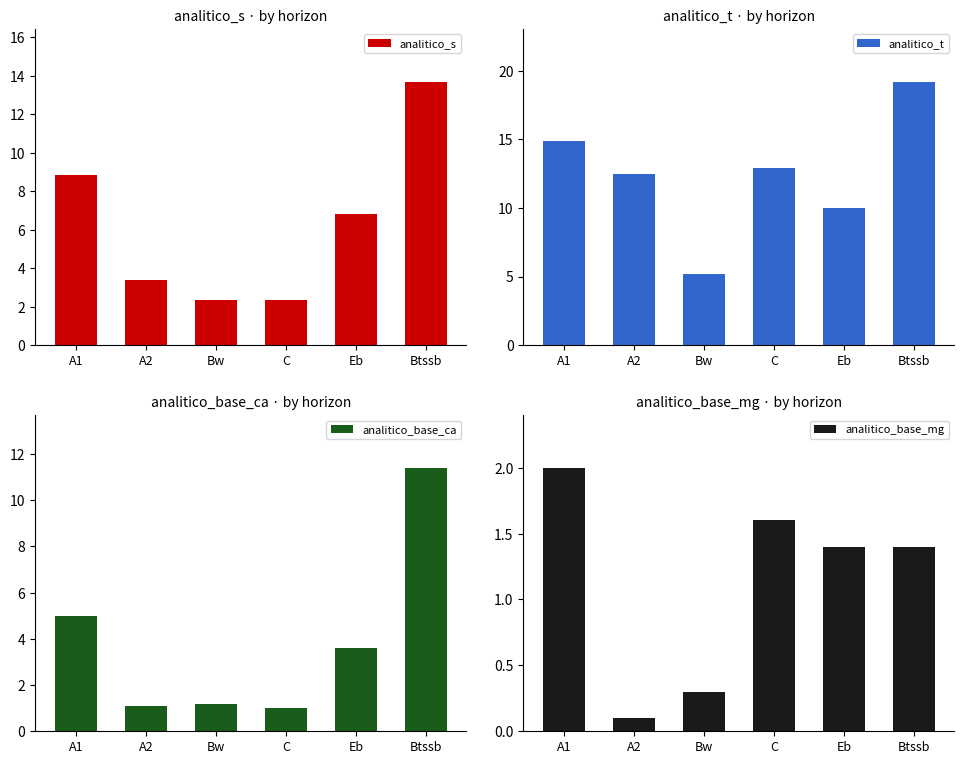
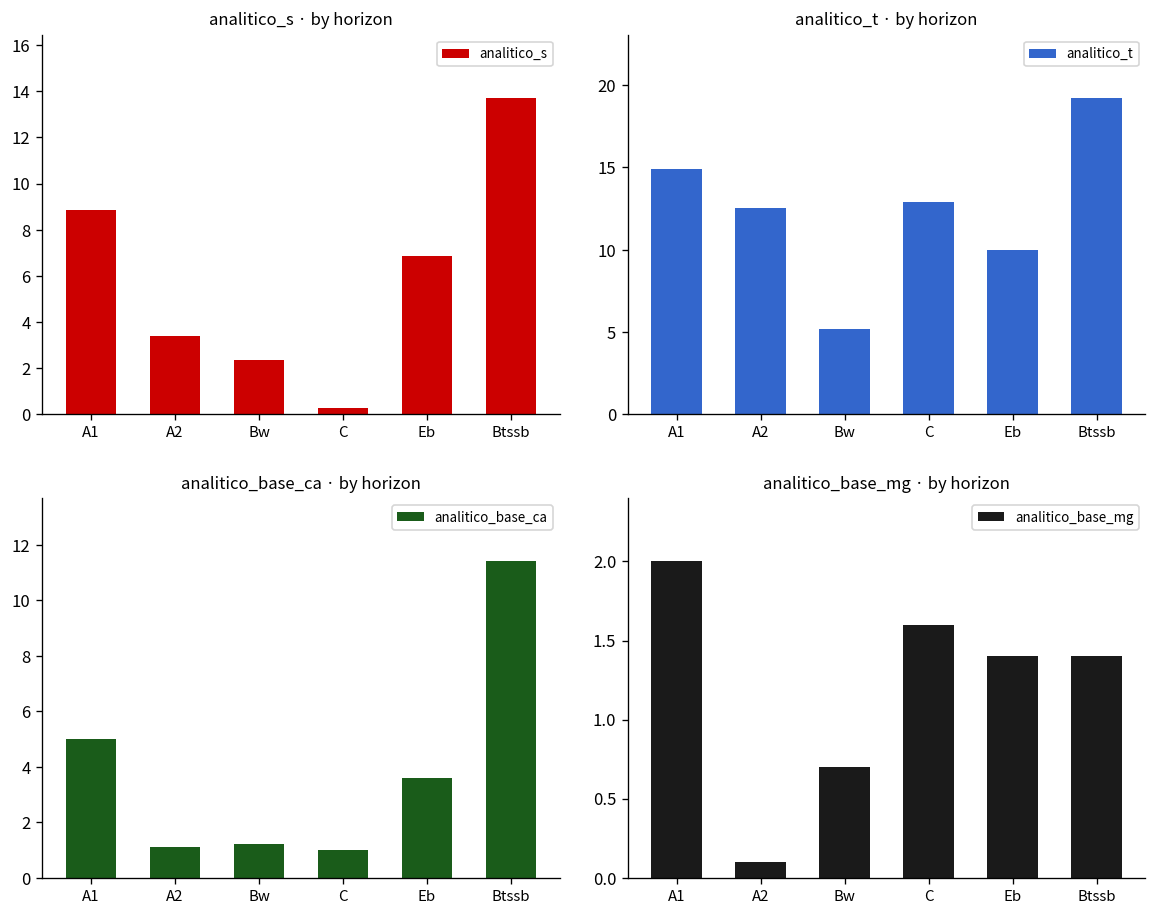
  {
    "analitico_s · by horizon": {
      "A1": 8.9,
      "A2": 3.4,
      "Bw": 2.4,
-     "C": 2.3,
+     "C": 0.3,
      "Eb": 6.8,
      "Btssb": 13.7
    },
    "analitico_t · by horizon": {
      "A1": 14.9,
      "A2": 12.5,
      "Bw": 5.2,
      "C": 12.9,
      "Eb": 10.0,
      "Btssb": 19.2
    },
    "analitico_base_ca · by horizon": {
      "A1": 5.0,
      "A2": 1.1,
      "Bw": 1.2,
      "C": 1.0,
      "Eb": 3.6,
      "Btssb": 11.4
    },
    "analitico_base_mg · by horizon": {
      "A1": 2.0,
      "A2": 0.1,
-     "Bw": 0.3,
+     "Bw": 0.7,
      "C": 1.6,
      "Eb": 1.4,
      "Btssb": 1.4
    }
  }
